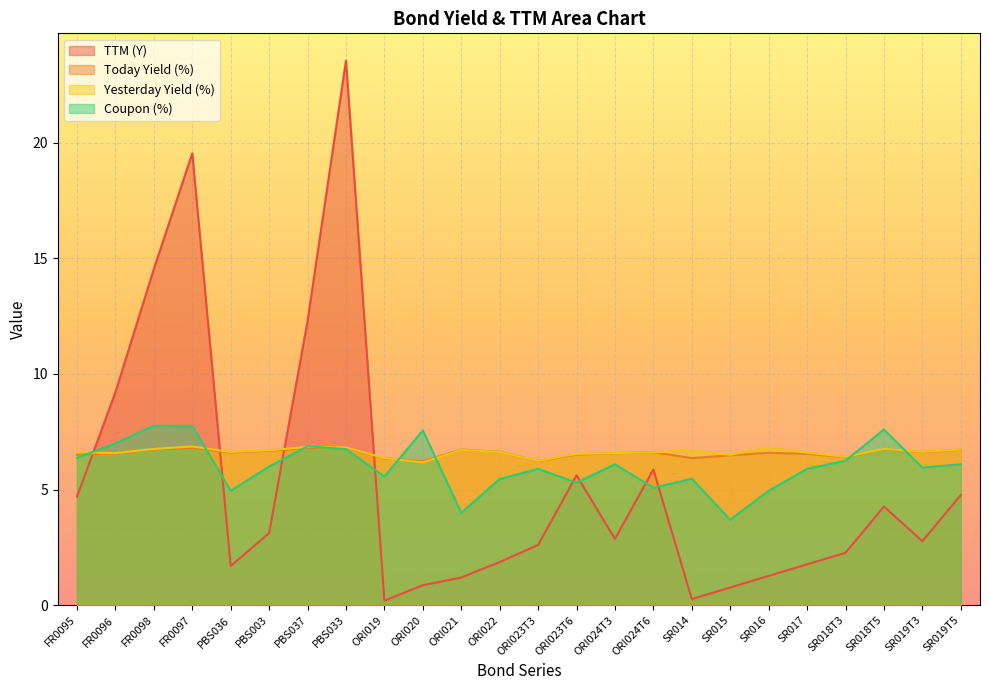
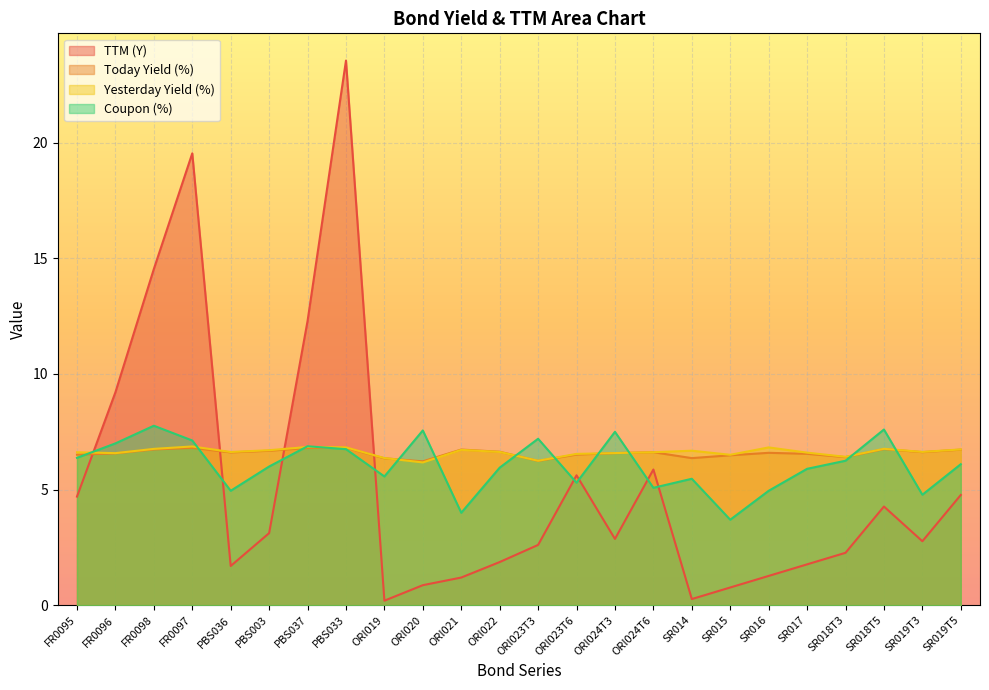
  {
    "Coupon (%)": {
      "FR0095": 6.4,
      "FR0096": 7.0,
      "FR0098": 7.8,
-     "FR0097": 7.8,
+     "FR0097": 7.1,
      "PBS036": 5.0,
      "PBS003": 6.0,
      "ORI019": 5.6,
      "ORI020": 7.6,
      "ORI021": 4.0,
-     "ORI022": 5.5,
-     "ORI023T3": 5.9,
+     "ORI022": 6.0,
+     "ORI023T3": 7.2,
      "ORI023T6": 5.3,
-     "ORI024T3": 6.1,
+     "ORI024T3": 7.5,
      "ORI024T6": 5.1,
      "SR014": 5.5,
      "SR015": 3.7,
      "SR016": 5.0,
      "SR017": 5.9,
      "SR018T3": 6.3,
      "SR018T5": 7.6,
-     "SR019T3": 6.0,
+     "SR019T3": 4.8,
      "SR019T5": 6.1
    }
  }
